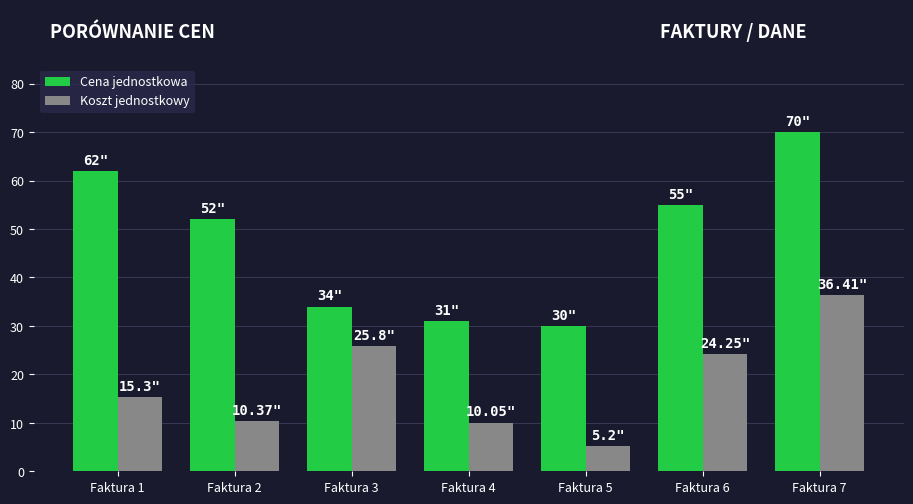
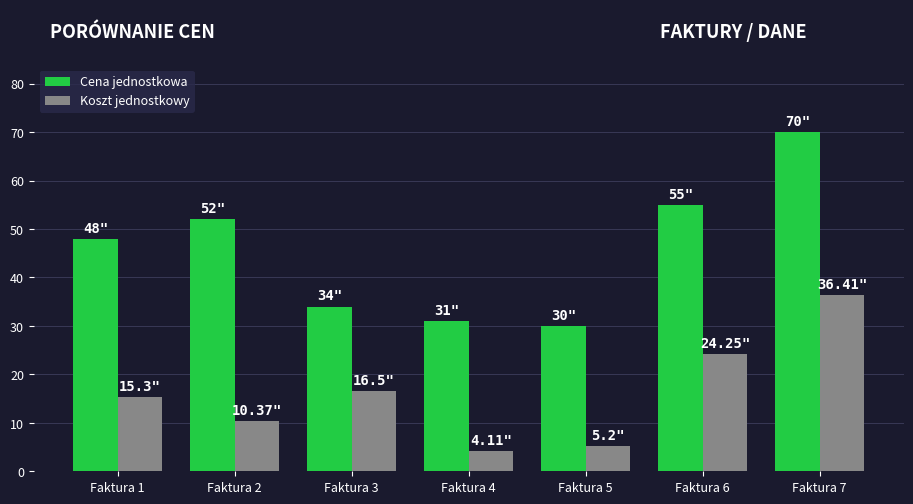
  {
    "Cena jednostkowa": {
-     "Faktura 1": "62\"",
+     "Faktura 1": "48\"",
      "Faktura 2": "52\"",
      "Faktura 3": "34\"",
      "Faktura 4": "31\"",
      "Faktura 5": "30\"",
      "Faktura 6": "55\"",
      "Faktura 7": "70\""
    },
    "Koszt jednostkowy": {
      "Faktura 1": "15.3\"",
      "Faktura 2": "10.37\"",
-     "Faktura 3": "25.8\"",
-     "Faktura 4": "10.05\"",
+     "Faktura 3": "16.5\"",
+     "Faktura 4": "4.11\"",
      "Faktura 5": "5.2\"",
      "Faktura 6": "24.25\"",
      "Faktura 7": "36.41\""
    }
  }
